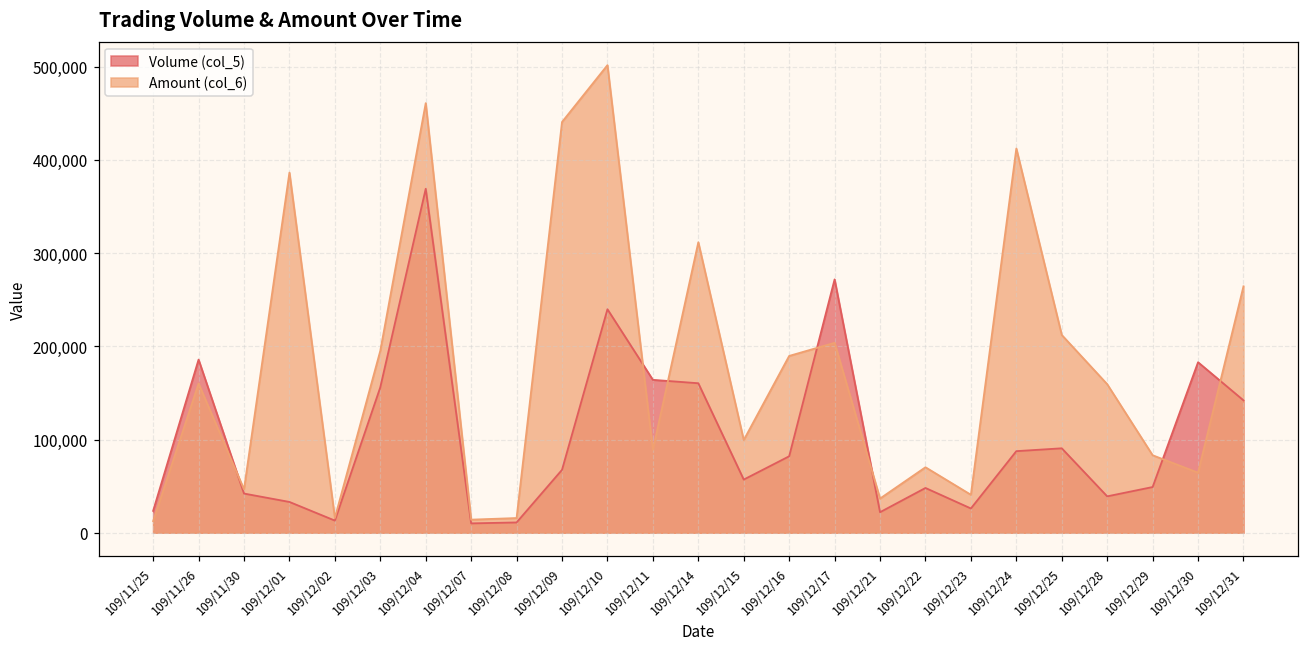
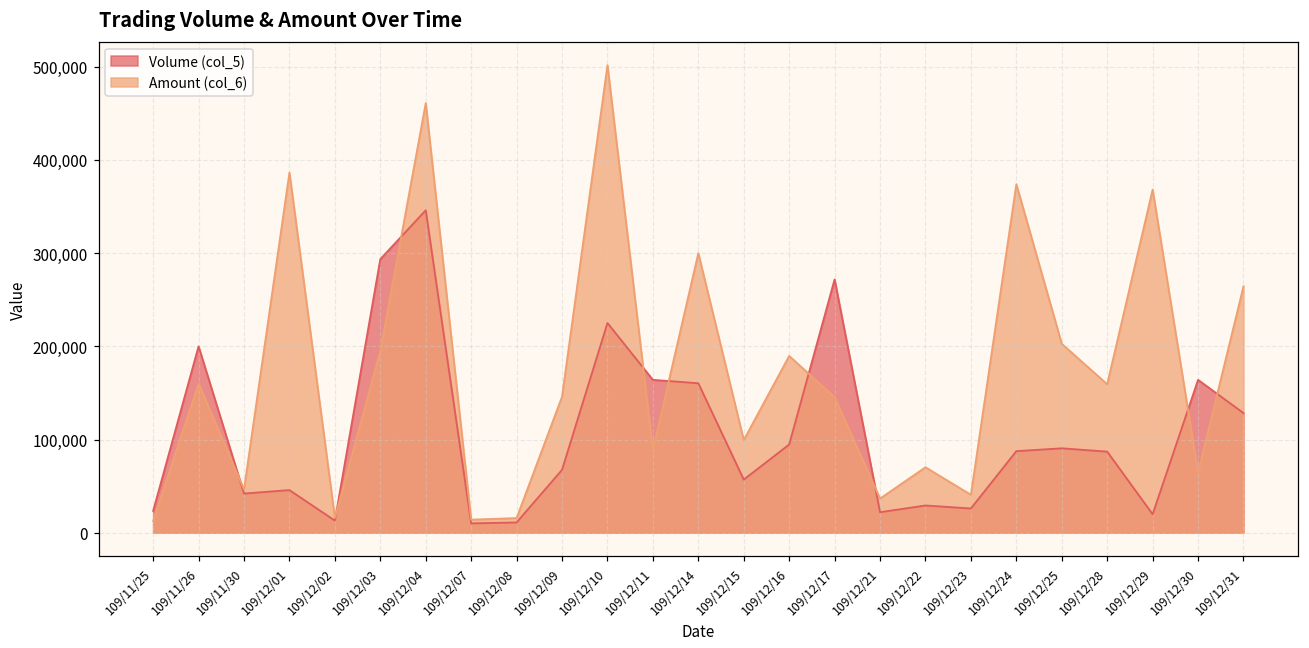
  {
    "Volume (col_5)": {
      "109/11/25": "20,000",
-     "109/11/26": "190,000",
+     "109/11/26": "200,000",
      "109/11/30": "40,000",
-     "109/12/01": "30,000",
-     "109/12/03": "160,000",
-     "109/12/04": "370,000",
+     "109/12/01": "50,000",
+     "109/12/03": "290,000",
+     "109/12/04": "350,000",
      "109/12/07": "10,000",
      "109/12/08": "10,000",
      "109/12/09": "70,000",
-     "109/12/10": "240,000",
+     "109/12/10": "230,000",
      "109/12/11": "160,000",
      "109/12/14": "160,000",
      "109/12/15": "60,000",
-     "109/12/16": "80,000",
+     "109/12/16": "90,000",
      "109/12/17": "270,000",
      "109/12/21": "20,000",
-     "109/12/22": "50,000",
+     "109/12/22": "30,000",
      "109/12/23": "30,000",
      "109/12/24": "90,000",
      "109/12/25": "90,000",
-     "109/12/28": "40,000",
-     "109/12/29": "50,000",
-     "109/12/30": "180,000",
-     "109/12/31": "140,000"
+     "109/12/28": "90,000",
+     "109/12/29": "20,000",
+     "109/12/30": "160,000",
+     "109/12/31": "130,000"
    },
    "Amount (col_6)": {
      "109/11/25": "10,000",
      "109/11/26": "160,000",
      "109/11/30": "50,000",
      "109/12/01": "390,000",
      "109/12/03": "200,000",
      "109/12/04": "460,000",
      "109/12/07": "10,000",
      "109/12/08": "20,000",
-     "109/12/09": "440,000",
+     "109/12/09": "150,000",
      "109/12/10": "500,000",
      "109/12/11": "90,000",
-     "109/12/14": "310,000",
+     "109/12/14": "300,000",
      "109/12/15": "100,000",
      "109/12/16": "190,000",
-     "109/12/17": "200,000",
+     "109/12/17": "150,000",
      "109/12/21": "40,000",
      "109/12/22": "70,000",
      "109/12/23": "40,000",
-     "109/12/24": "410,000",
-     "109/12/25": "210,000",
+     "109/12/24": "370,000",
+     "109/12/25": "200,000",
      "109/12/28": "160,000",
-     "109/12/29": "80,000",
+     "109/12/29": "370,000",
      "109/12/30": "60,000",
      "109/12/31": "260,000"
    }
  }
